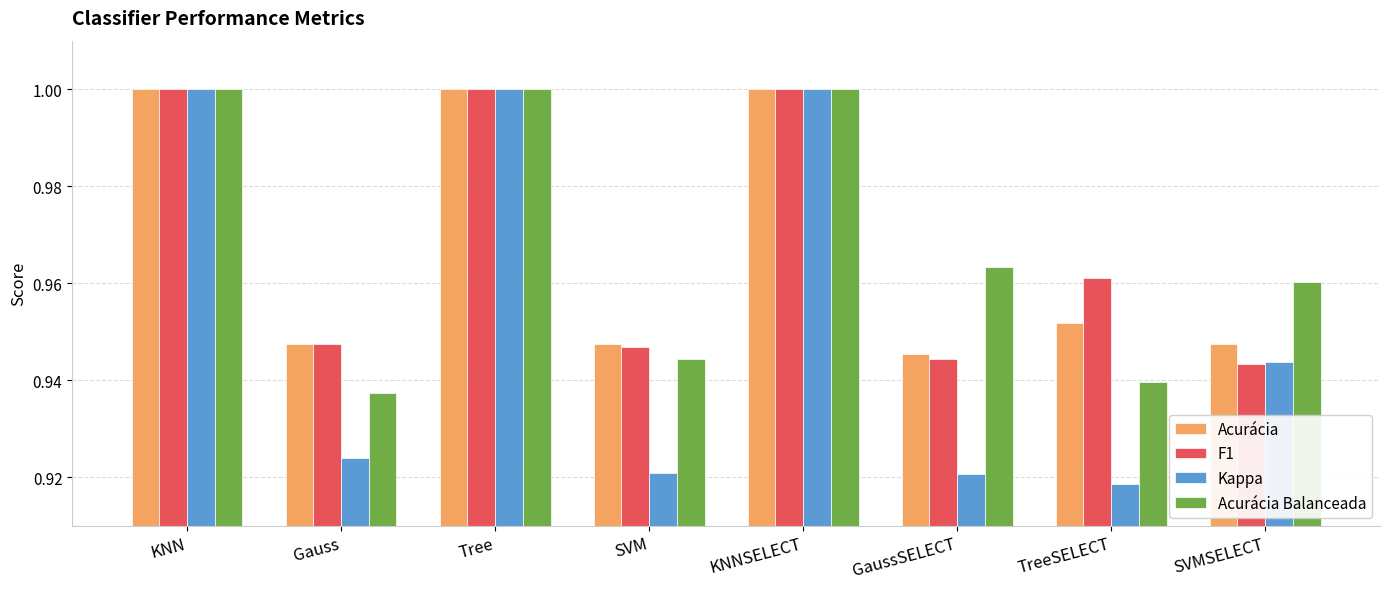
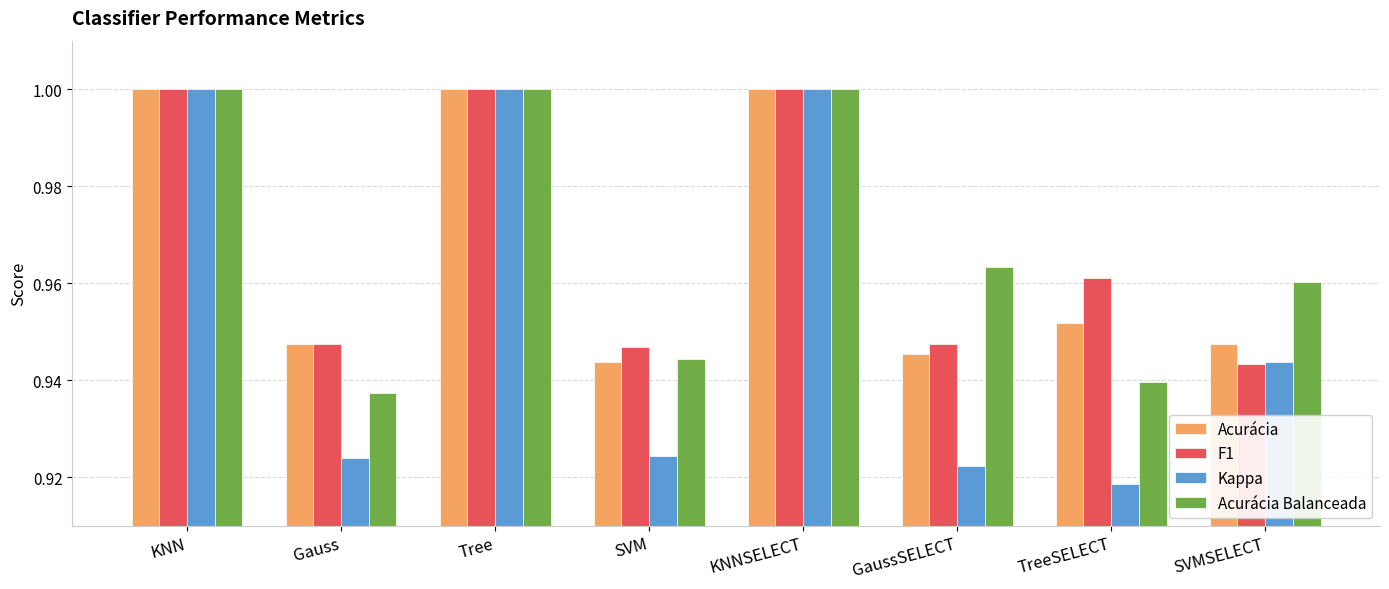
  {
    "Acurácia": {
      "KNN": 1.000,
      "Gauss": 0.947,
      "Tree": 1.000,
-     "SVM": 0.947,
+     "SVM": 0.944,
      "KNNSELECT": 1.000,
      "GaussSELECT": 0.945,
      "TreeSELECT": 0.952,
      "SVMSELECT": 0.947
    },
    "F1": {
      "KNN": 1.000,
      "Gauss": 0.947,
      "Tree": 1.000,
      "SVM": 0.947,
      "KNNSELECT": 1.000,
-     "GaussSELECT": 0.944,
+     "GaussSELECT": 0.947,
      "TreeSELECT": 0.961,
      "SVMSELECT": 0.943
    },
    "Kappa": {
      "KNN": 1.000,
      "Gauss": 0.924,
      "Tree": 1.000,
-     "SVM": 0.921,
+     "SVM": 0.924,
      "KNNSELECT": 1.000,
-     "GaussSELECT": 0.921,
+     "GaussSELECT": 0.922,
      "TreeSELECT": 0.919,
      "SVMSELECT": 0.944
    },
    "Acurácia Balanceada": {
      "KNN": 1.000,
      "Gauss": 0.937,
      "Tree": 1.000,
      "SVM": 0.944,
      "KNNSELECT": 1.000,
      "GaussSELECT": 0.963,
      "TreeSELECT": 0.940,
      "SVMSELECT": 0.960
    }
  }
